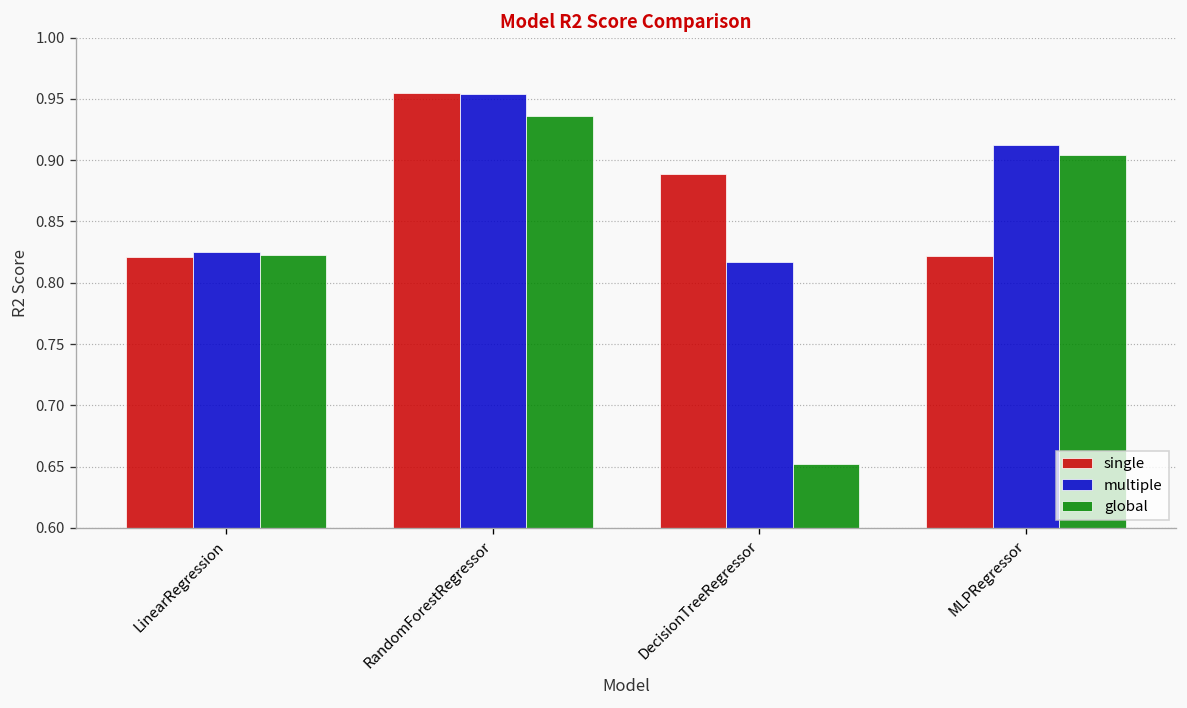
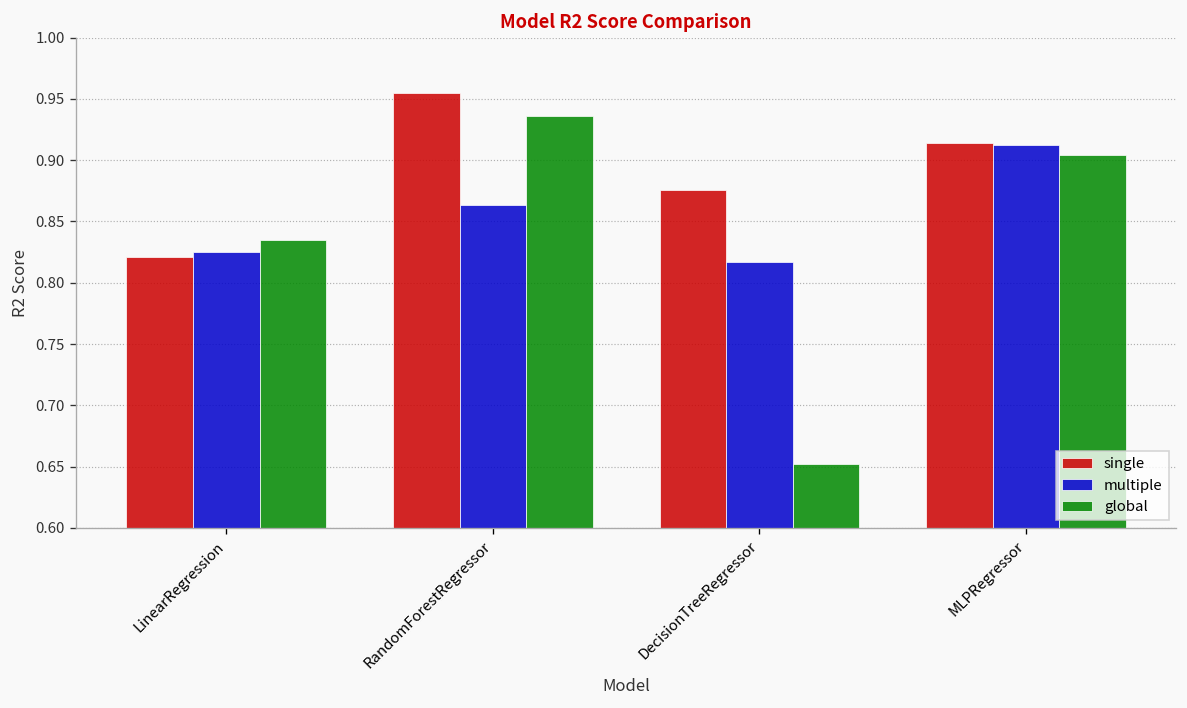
  {
    "single": {
      "LinearRegression": 0.821,
      "RandomForestRegressor": 0.955,
-     "DecisionTreeRegressor": 0.889,
-     "MLPRegressor": 0.822
+     "DecisionTreeRegressor": 0.876,
+     "MLPRegressor": 0.914
    },
    "multiple": {
      "LinearRegression": 0.825,
-     "RandomForestRegressor": 0.954,
+     "RandomForestRegressor": 0.863,
      "DecisionTreeRegressor": 0.817,
      "MLPRegressor": 0.912
    },
    "global": {
-     "LinearRegression": 0.822,
+     "LinearRegression": 0.835,
      "RandomForestRegressor": 0.936,
      "DecisionTreeRegressor": 0.653,
      "MLPRegressor": 0.904
    }
  }
